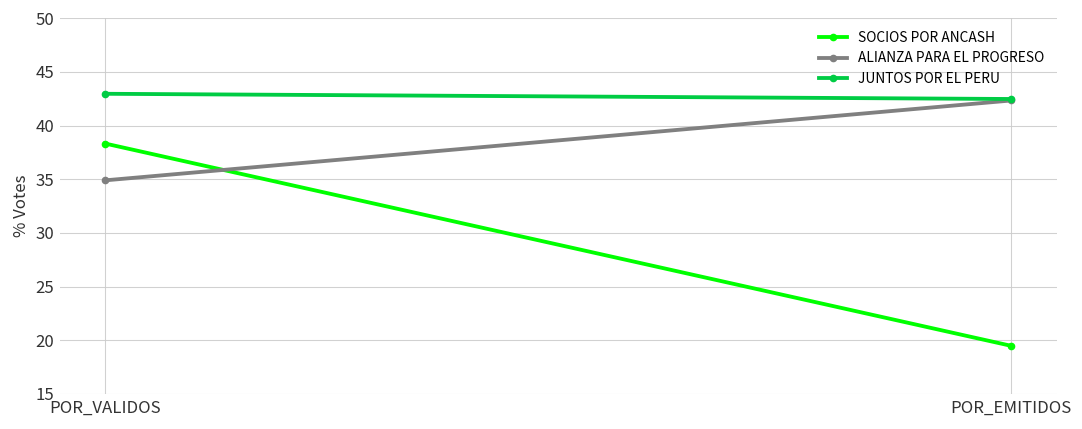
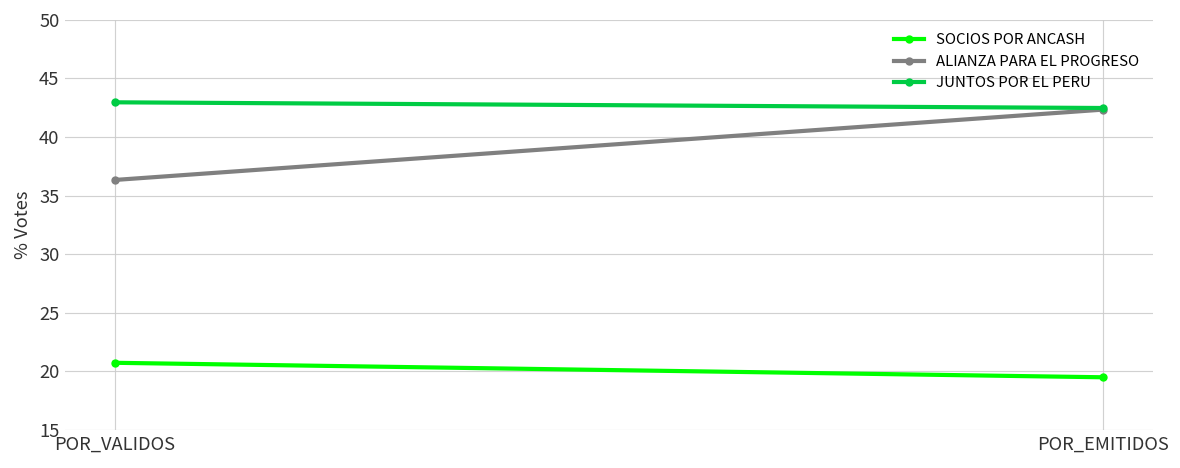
  {
    "SOCIOS POR ANCASH": {
-     "POR_VALIDOS": 38,
+     "POR_VALIDOS": 21,
      "POR_EMITIDOS": 19
    },
    "ALIANZA PARA EL PROGRESO": {
-     "POR_VALIDOS": 35
+     "POR_VALIDOS": 36
    },
    "JUNTOS POR EL PERU": {
      "POR_VALIDOS": 43
    }
  }
